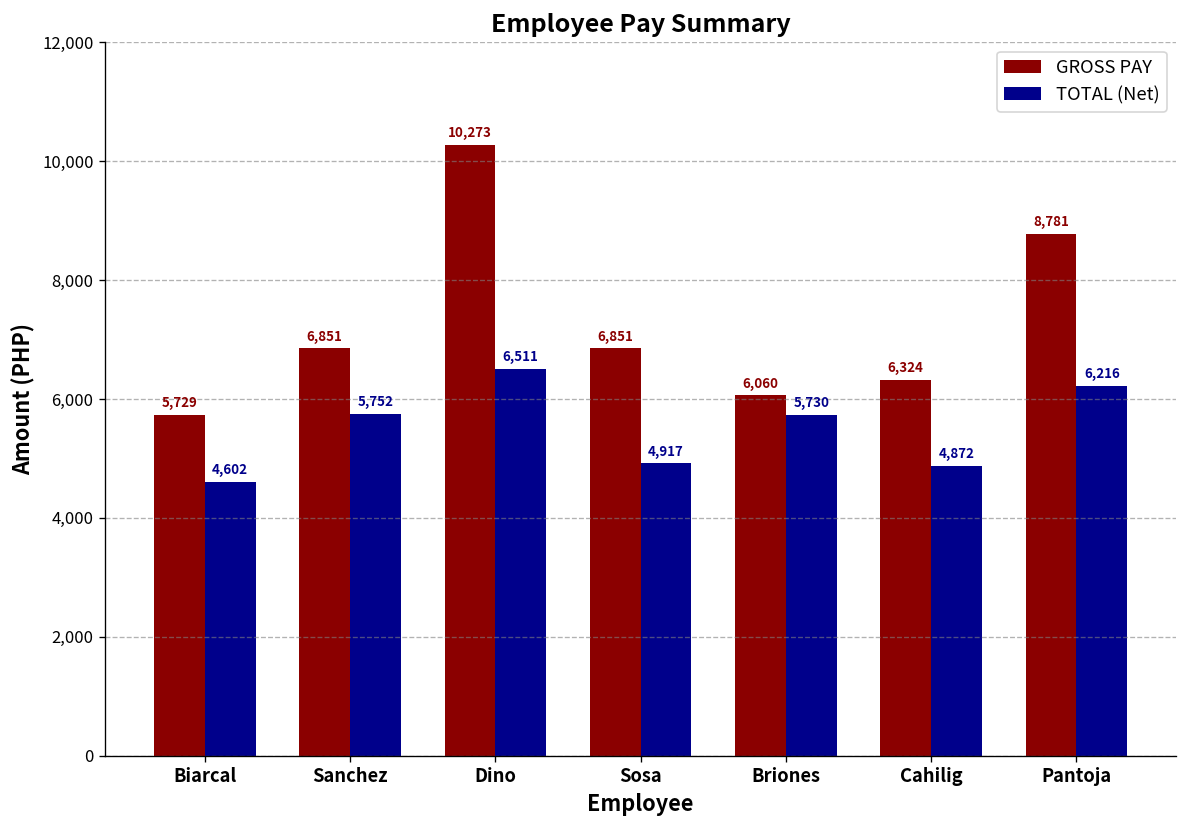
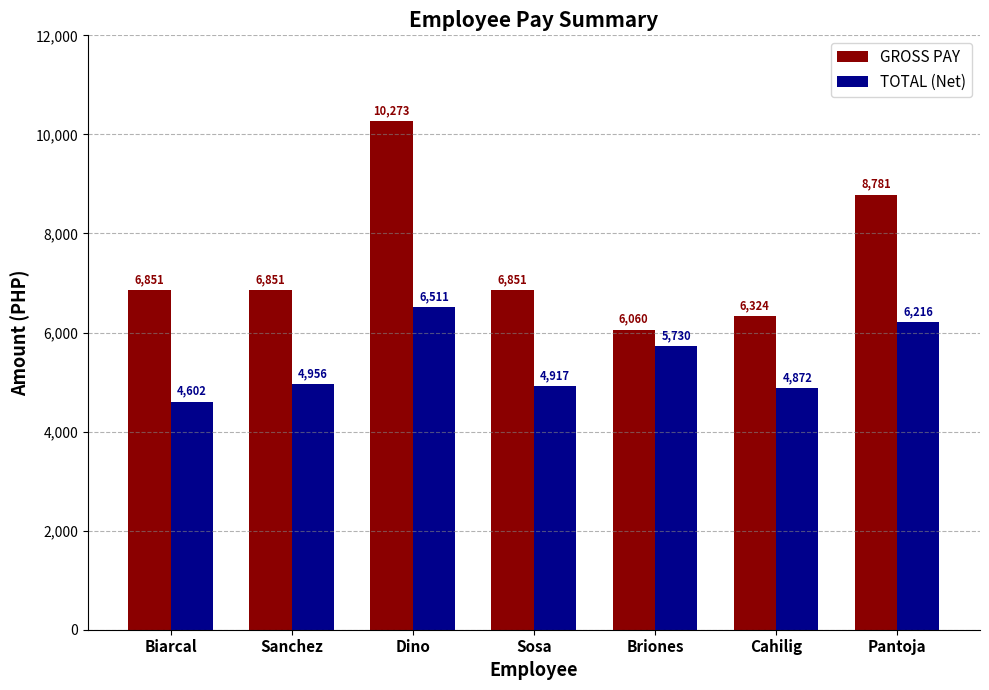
  {
    "GROSS PAY": {
-     "Biarcal": "5,729",
+     "Biarcal": "6,851",
      "Sanchez": "6,851",
      "Dino": "10,273",
      "Sosa": "6,851",
      "Briones": "6,060",
      "Cahilig": "6,324",
      "Pantoja": "8,781"
    },
    "TOTAL (Net)": {
      "Biarcal": "4,602",
-     "Sanchez": "5,752",
+     "Sanchez": "4,956",
      "Dino": "6,511",
      "Sosa": "4,917",
      "Briones": "5,730",
      "Cahilig": "4,872",
      "Pantoja": "6,216"
    }
  }
